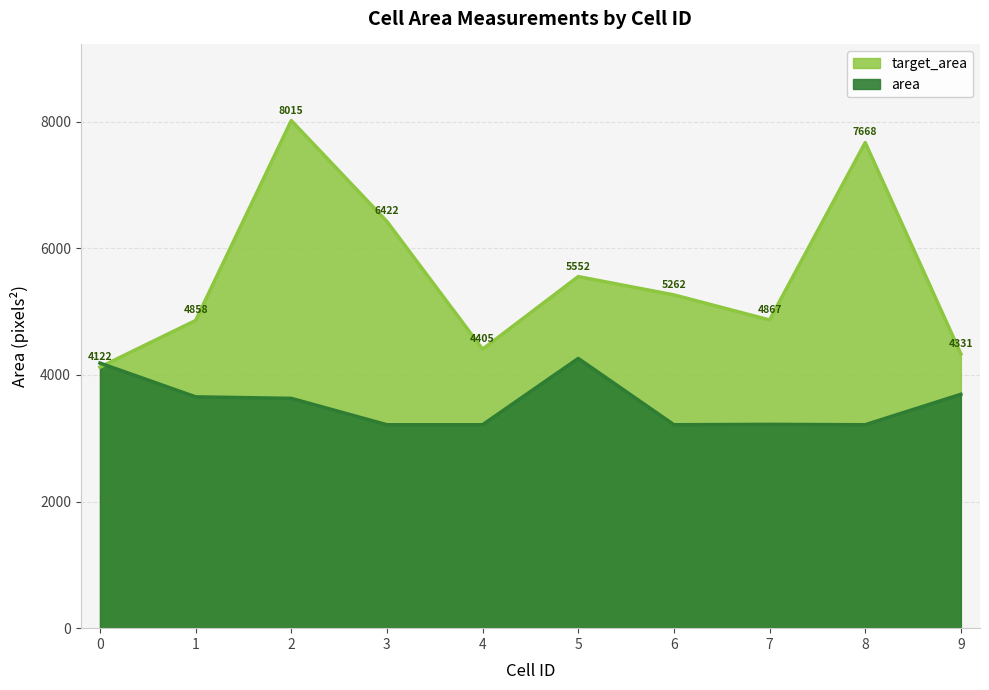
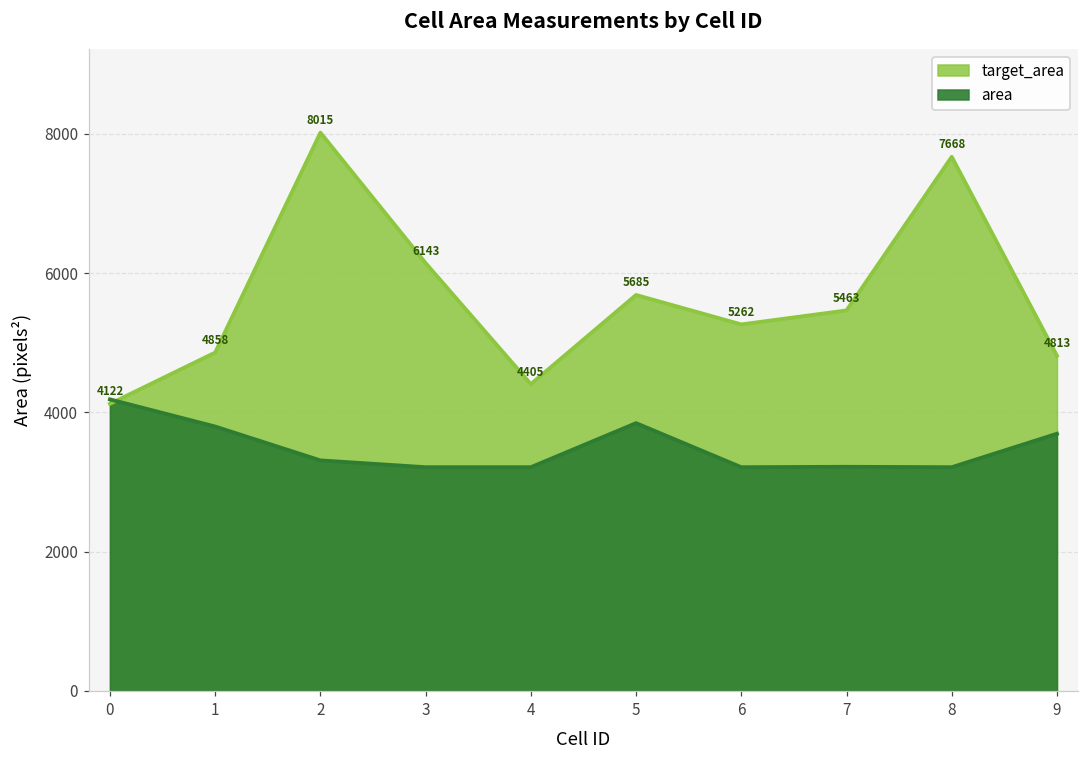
  {
    "target_area": {
-     "3": 6422,
-     "5": 5552,
-     "7": 4867,
-     "9": 4331
+     "3": 6143,
+     "5": 5685,
+     "7": 5463,
+     "9": 4813
    },
    "area": {
-     "1": 3700,
-     "2": 3600,
+     "1": 3800,
+     "2": 3300,
      "3": 3200,
      "4": 3200,
-     "5": 4300,
+     "5": 3800,
      "6": 3200,
      "7": 3200,
      "8": 3200,
      "9": 3700
    }
  }
